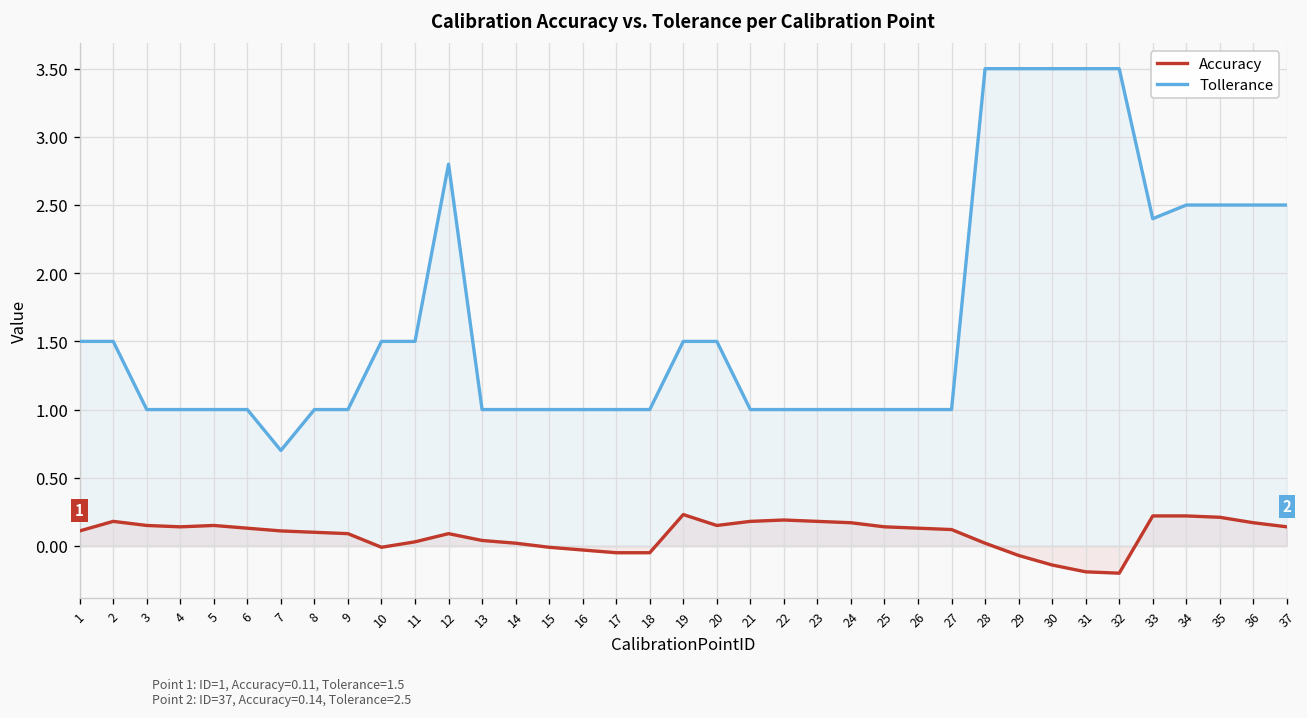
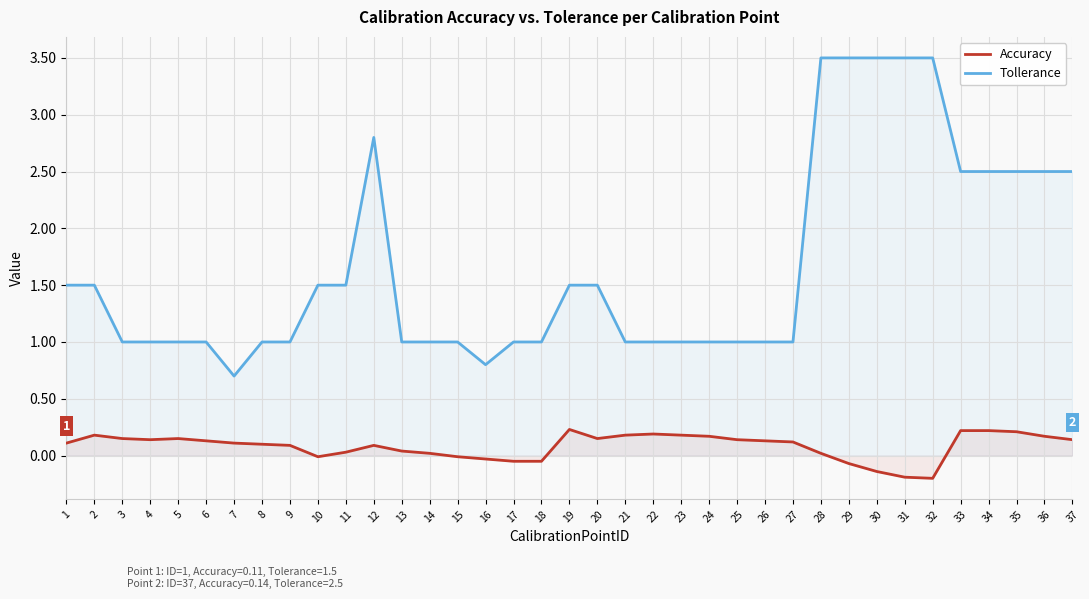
  {
    "Tollerance": {
      "1": 1.5,
      "2": 1.5,
      "3": 1.0,
      "4": 1.0,
      "5": 1.0,
      "6": 1.0,
      "7": 0.7,
      "8": 1.0,
      "9": 1.0,
      "10": 1.5,
      "11": 1.5,
      "12": 2.8,
      "13": 1.0,
      "14": 1.0,
      "15": 1.0,
-     "16": 1.0,
+     "16": 0.8,
      "17": 1.0,
      "18": 1.0,
      "19": 1.5,
      "20": 1.5,
      "21": 1.0,
      "22": 1.0,
      "23": 1.0,
      "24": 1.0,
      "25": 1.0,
      "26": 1.0,
      "27": 1.0,
      "28": 3.5,
      "29": 3.5,
      "30": 3.5,
      "31": 3.5,
      "32": 3.5,
-     "33": 2.4,
+     "33": 2.5,
      "34": 2.5,
      "35": 2.5,
      "36": 2.5,
      "37": 2.5
    }
  }
